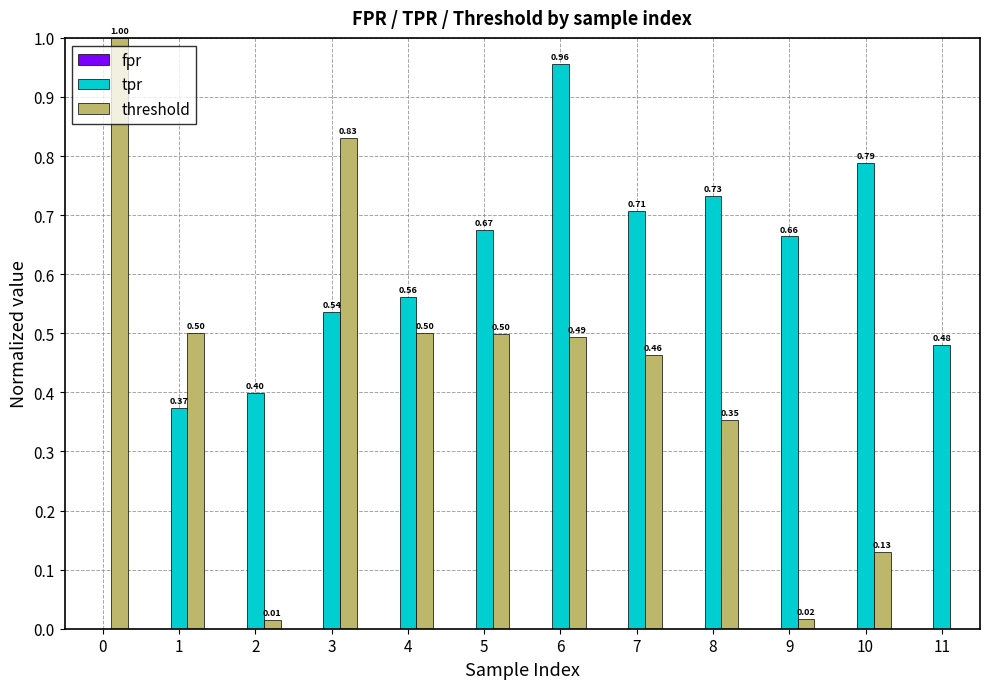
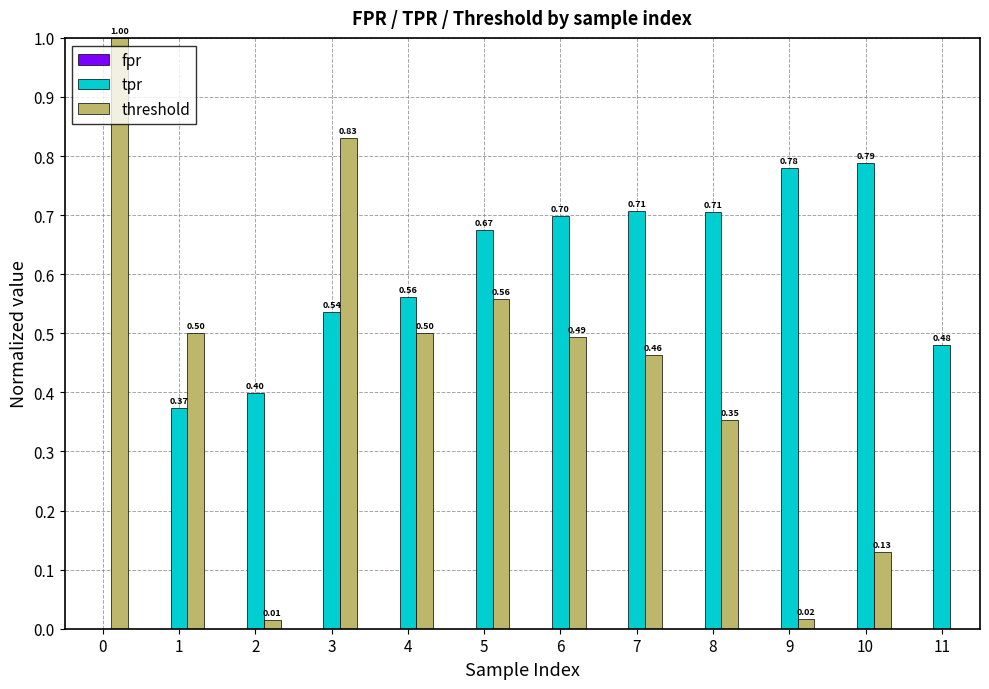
  {
    "fpr": {
      "0": 0.00,
      "1": 0.00
    },
    "tpr": {
      "1": 0.37,
      "2": 0.40,
      "3": 0.54,
      "4": 0.56,
      "5": 0.67,
-     "6": 0.96,
+     "6": 0.70,
      "7": 0.71,
-     "8": 0.73,
-     "9": 0.66,
+     "8": 0.71,
+     "9": 0.78,
      "10": 0.79,
      "11": 0.48
    },
    "threshold": {
      "0": 1.00,
      "1": 0.50,
      "2": 0.01,
      "3": 0.83,
      "4": 0.50,
-     "5": 0.50,
+     "5": 0.56,
      "6": 0.49,
      "7": 0.46,
      "8": 0.35,
      "9": 0.02,
      "10": 0.13
    }
  }
